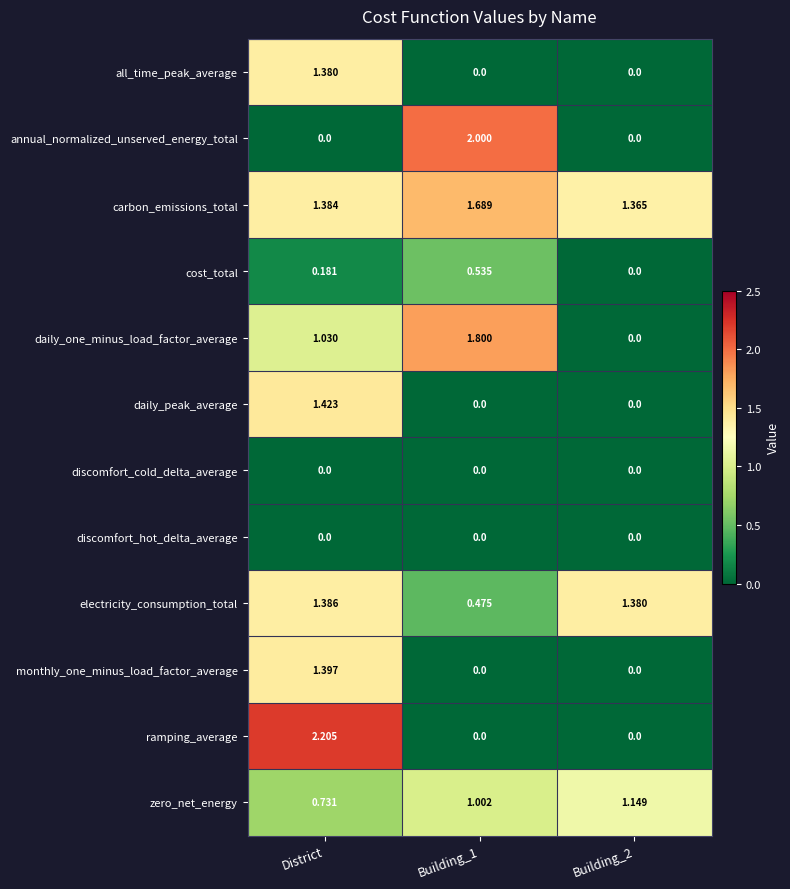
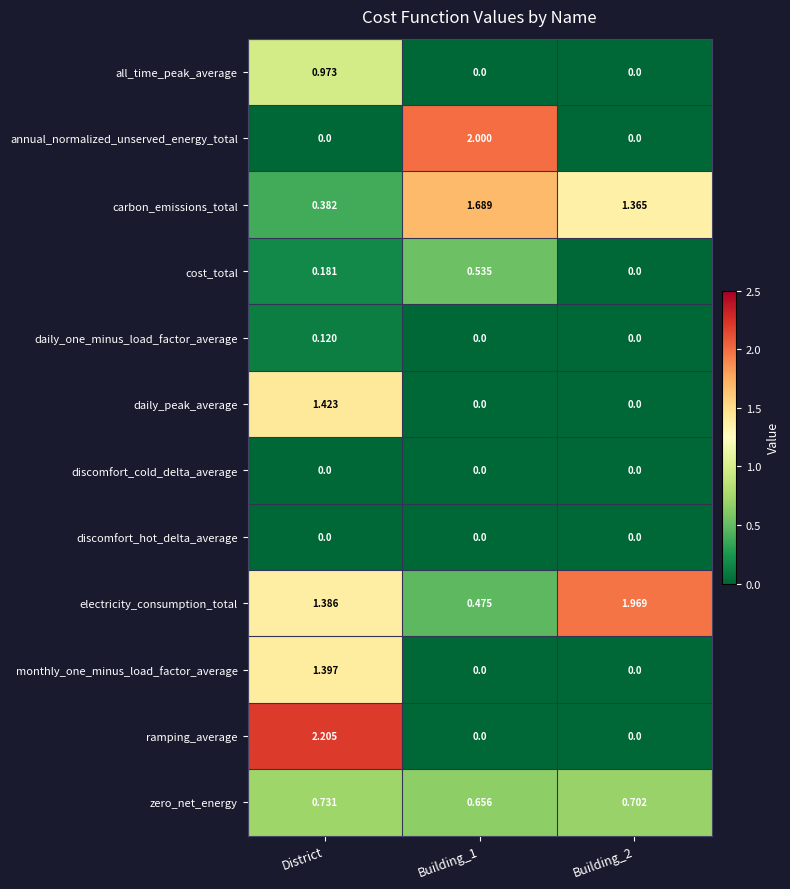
  {
    "all_time_peak_average": {
-     "District": 1.380,
+     "District": 0.973,
      "Building_1": 0.0,
      "Building_2": 0.0
    },
    "annual_normalized_unserved_energy_total": {
      "District": 0.0,
      "Building_1": 2.000,
      "Building_2": 0.0
    },
    "carbon_emissions_total": {
-     "District": 1.384,
+     "District": 0.382,
      "Building_1": 1.689,
      "Building_2": 1.365
    },
    "cost_total": {
      "District": 0.181,
      "Building_1": 0.535,
      "Building_2": 0.0
    },
    "daily_one_minus_load_factor_average": {
-     "District": 1.030,
-     "Building_1": 1.800,
+     "District": 0.120,
+     "Building_1": 0.0,
      "Building_2": 0.0
    },
    "daily_peak_average": {
      "District": 1.423,
      "Building_1": 0.0,
      "Building_2": 0.0
    },
    "discomfort_cold_delta_average": {
      "District": 0.0,
      "Building_1": 0.0,
      "Building_2": 0.0
    },
    "discomfort_hot_delta_average": {
      "District": 0.0,
      "Building_1": 0.0,
      "Building_2": 0.0
    },
    "electricity_consumption_total": {
      "District": 1.386,
      "Building_1": 0.475,
-     "Building_2": 1.380
+     "Building_2": 1.969
    },
    "monthly_one_minus_load_factor_average": {
      "District": 1.397,
      "Building_1": 0.0,
      "Building_2": 0.0
    },
    "ramping_average": {
      "District": 2.205,
      "Building_1": 0.0,
      "Building_2": 0.0
    },
    "zero_net_energy": {
      "District": 0.731,
-     "Building_1": 1.002,
-     "Building_2": 1.149
+     "Building_1": 0.656,
+     "Building_2": 0.702
    }
  }
